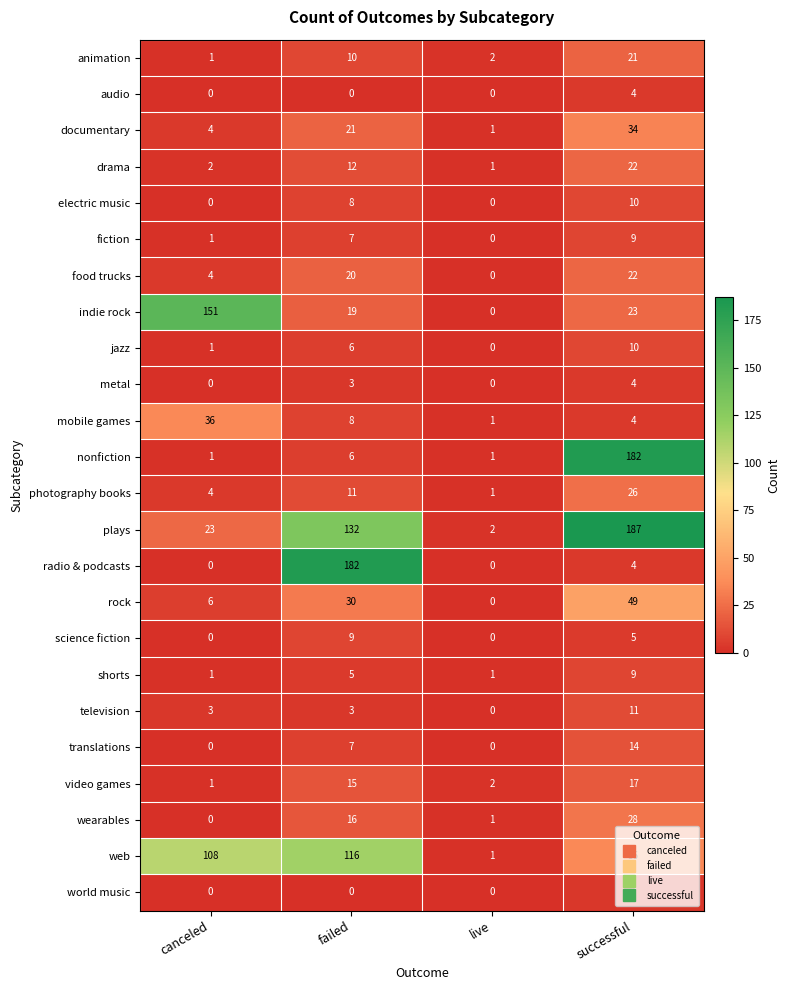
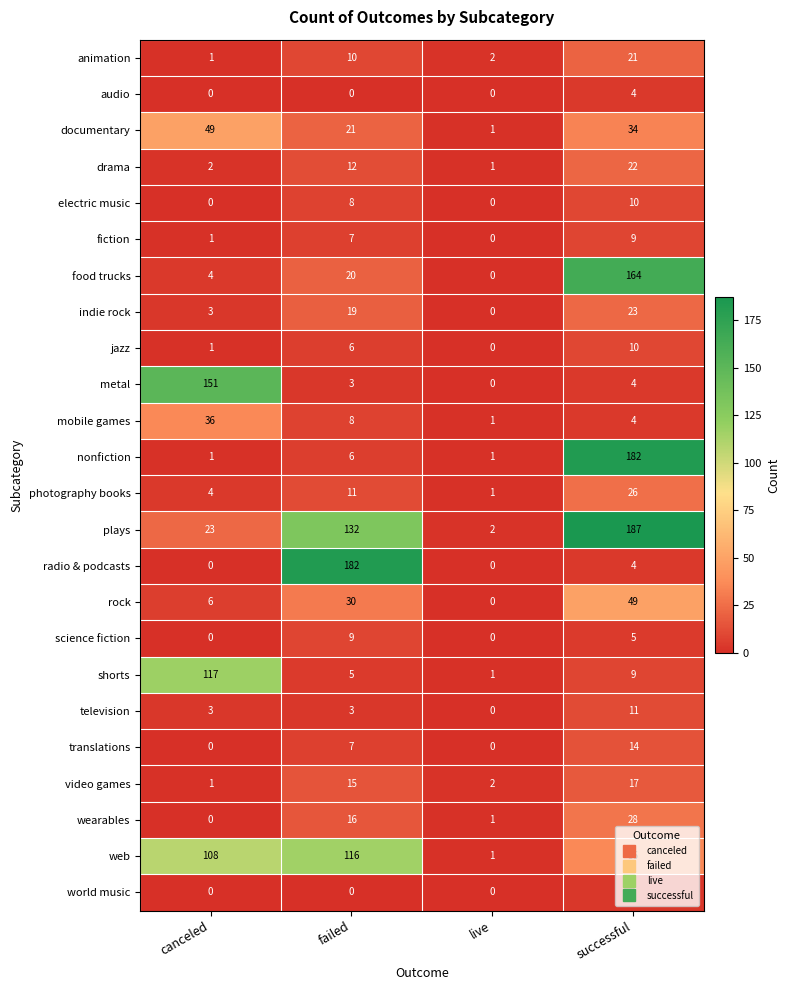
  {
    "animation": {
      "canceled": 1,
      "failed": 10,
      "live": 2,
      "successful": 21
    },
    "audio": {
      "canceled": 0,
      "failed": 0,
      "live": 0,
      "successful": 4
    },
    "documentary": {
-     "canceled": 4,
+     "canceled": 49,
      "failed": 21,
      "live": 1,
      "successful": 34
    },
    "drama": {
      "canceled": 2,
      "failed": 12,
      "live": 1,
      "successful": 22
    },
    "electric music": {
      "canceled": 0,
      "failed": 8,
      "live": 0,
      "successful": 10
    },
    "fiction": {
      "canceled": 1,
      "failed": 7,
      "live": 0,
      "successful": 9
    },
    "food trucks": {
      "canceled": 4,
      "failed": 20,
      "live": 0,
-     "successful": 22
+     "successful": 164
    },
    "indie rock": {
-     "canceled": 151,
+     "canceled": 3,
      "failed": 19,
      "live": 0,
      "successful": 23
    },
    "jazz": {
      "canceled": 1,
      "failed": 6,
      "live": 0,
      "successful": 10
    },
    "metal": {
-     "canceled": 0,
+     "canceled": 151,
      "failed": 3,
      "live": 0,
      "successful": 4
    },
    "mobile games": {
      "canceled": 36,
      "failed": 8,
      "live": 1,
      "successful": 4
    },
    "nonfiction": {
      "canceled": 1,
      "failed": 6,
      "live": 1,
      "successful": 182
    },
    "photography books": {
      "canceled": 4,
      "failed": 11,
      "live": 1,
      "successful": 26
    },
    "plays": {
      "canceled": 23,
      "failed": 132,
      "live": 2,
      "successful": 187
    },
    "radio & podcasts": {
      "canceled": 0,
      "failed": 182,
      "live": 0,
      "successful": 4
    },
    "rock": {
      "canceled": 6,
      "failed": 30,
      "live": 0,
      "successful": 49
    },
    "science fiction": {
      "canceled": 0,
      "failed": 9,
      "live": 0,
      "successful": 5
    },
    "shorts": {
-     "canceled": 1,
+     "canceled": 117,
      "failed": 5,
      "live": 1,
      "successful": 9
    },
    "television": {
      "canceled": 3,
      "failed": 3,
      "live": 0,
      "successful": 11
    },
    "translations": {
      "canceled": 0,
      "failed": 7,
      "live": 0,
      "successful": 14
    },
    "video games": {
      "canceled": 1,
      "failed": 15,
      "live": 2,
      "successful": 17
    },
    "wearables": {
      "canceled": 0,
      "failed": 16,
      "live": 1,
      "successful": 28
    },
    "web": {
      "canceled": 108,
      "failed": 116,
      "live": 1
    },
    "world music": {
      "canceled": 0,
      "failed": 0,
      "live": 0
    }
  }
